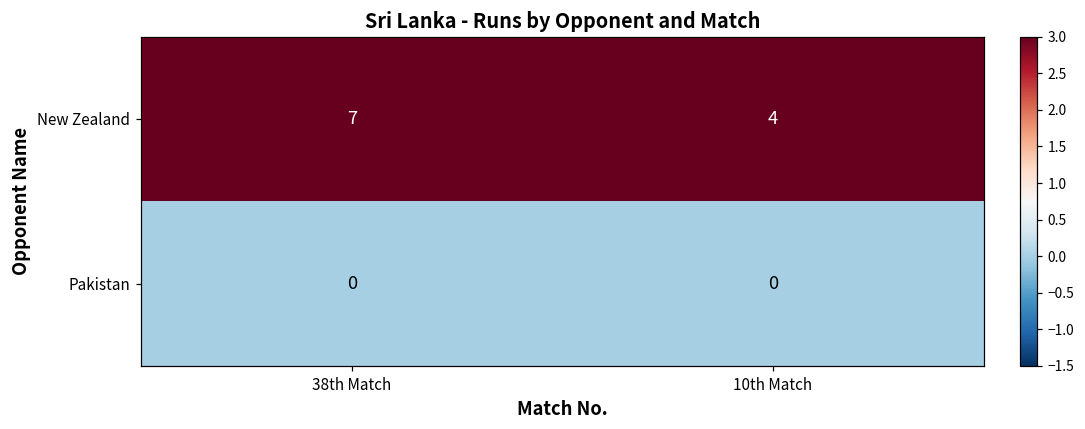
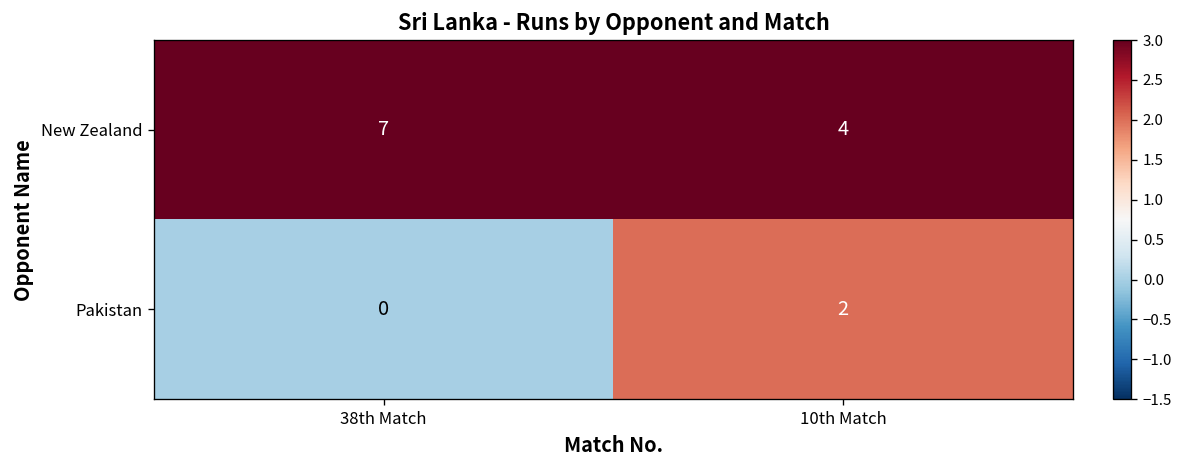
  {
    "New Zealand": {
      "38th Match": 7,
      "10th Match": 4
    },
    "Pakistan": {
      "38th Match": 0,
-     "10th Match": 0
+     "10th Match": 2
    }
  }
